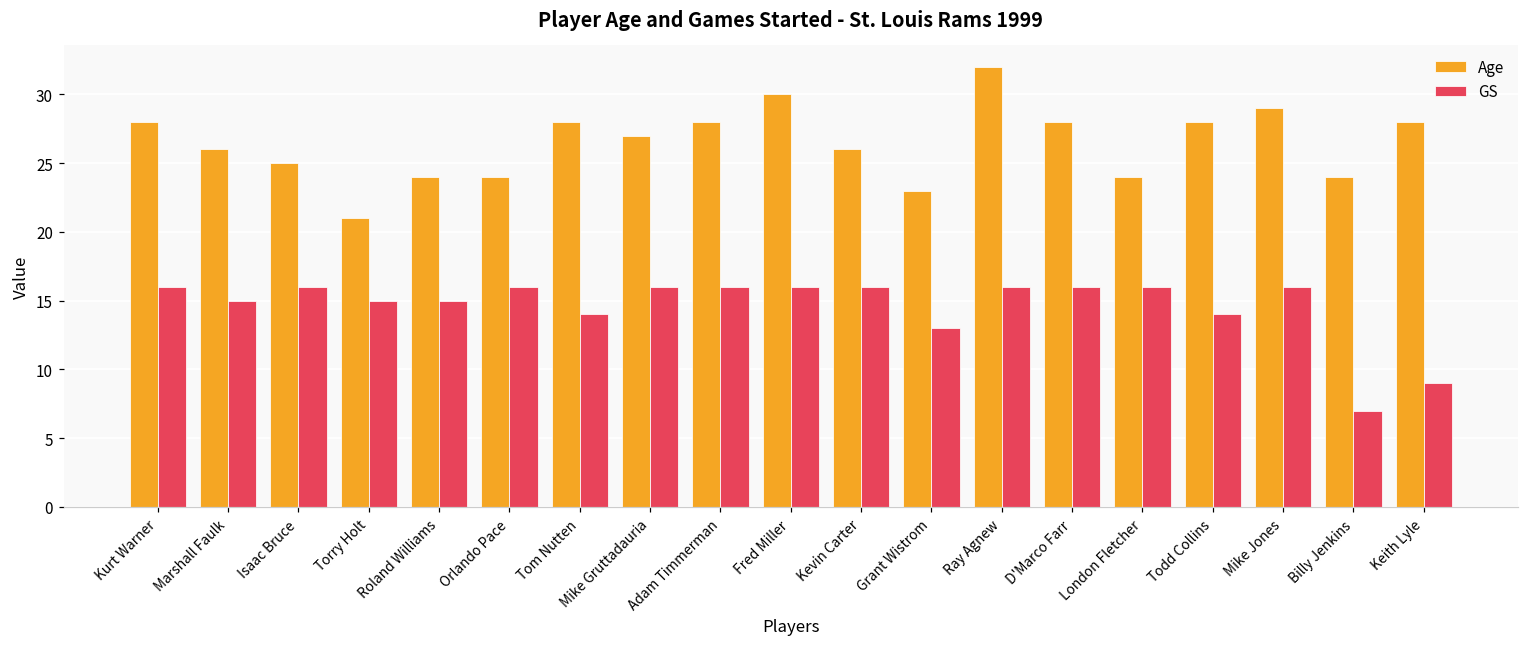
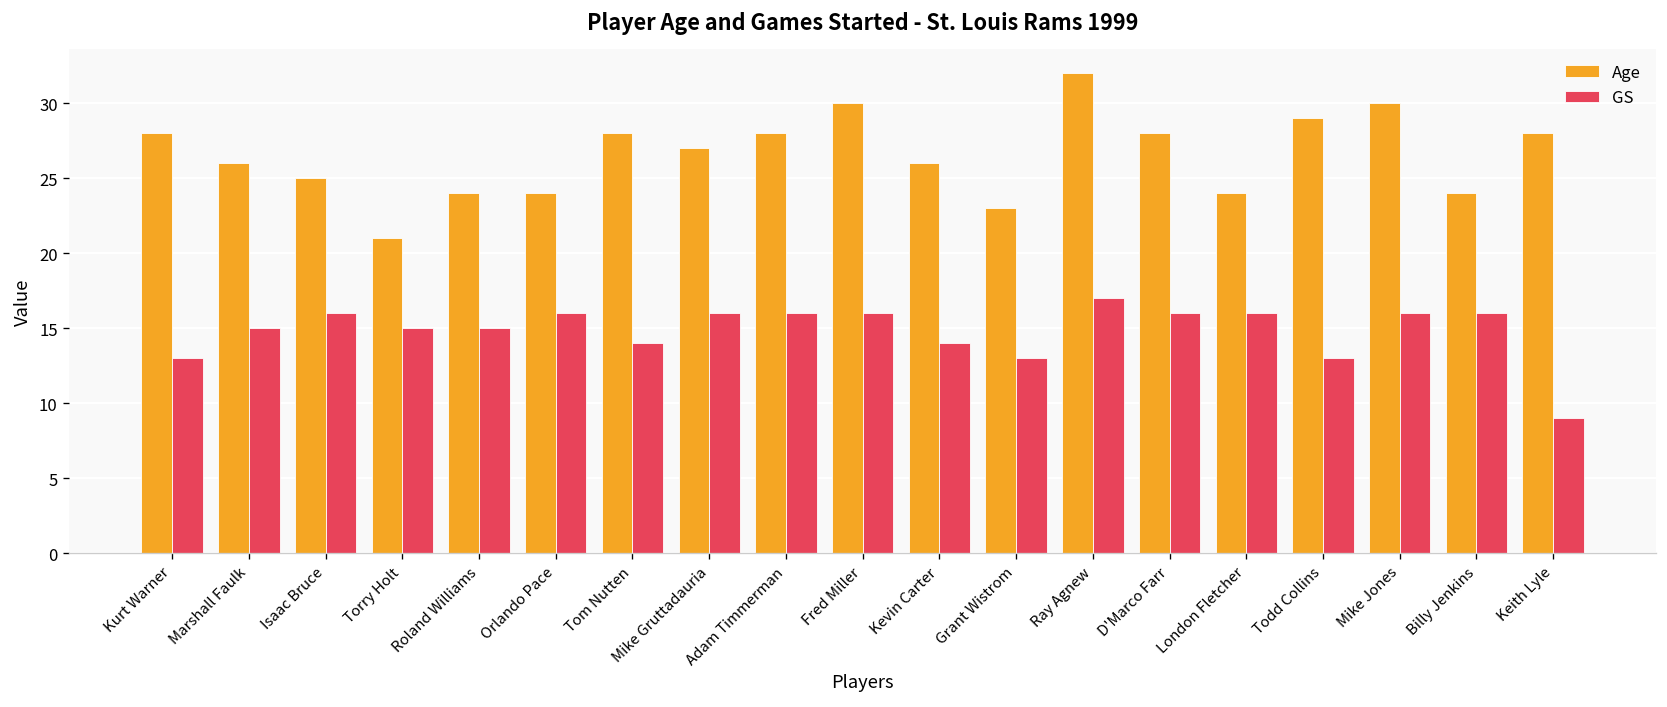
  {
    "Age": {
      "Kurt Warner": 28,
      "Marshall Faulk": 26,
      "Isaac Bruce": 25,
      "Torry Holt": 21,
      "Roland Williams": 24,
      "Orlando Pace": 24,
      "Tom Nutten": 28,
      "Mike Gruttadauria": 27,
      "Adam Timmerman": 28,
      "Fred Miller": 30,
      "Kevin Carter": 26,
      "Grant Wistrom": 23,
      "Ray Agnew": 32,
      "D'Marco Farr": 28,
      "London Fletcher": 24,
-     "Todd Collins": 28,
-     "Mike Jones": 29,
+     "Todd Collins": 29,
+     "Mike Jones": 30,
      "Billy Jenkins": 24,
      "Keith Lyle": 28
    },
    "GS": {
-     "Kurt Warner": 16,
+     "Kurt Warner": 13,
      "Marshall Faulk": 15,
      "Isaac Bruce": 16,
      "Torry Holt": 15,
      "Roland Williams": 15,
      "Orlando Pace": 16,
      "Tom Nutten": 14,
      "Mike Gruttadauria": 16,
      "Adam Timmerman": 16,
      "Fred Miller": 16,
-     "Kevin Carter": 16,
+     "Kevin Carter": 14,
      "Grant Wistrom": 13,
-     "Ray Agnew": 16,
+     "Ray Agnew": 17,
      "D'Marco Farr": 16,
      "London Fletcher": 16,
-     "Todd Collins": 14,
+     "Todd Collins": 13,
      "Mike Jones": 16,
-     "Billy Jenkins": 7,
+     "Billy Jenkins": 16,
      "Keith Lyle": 9
    }
  }
